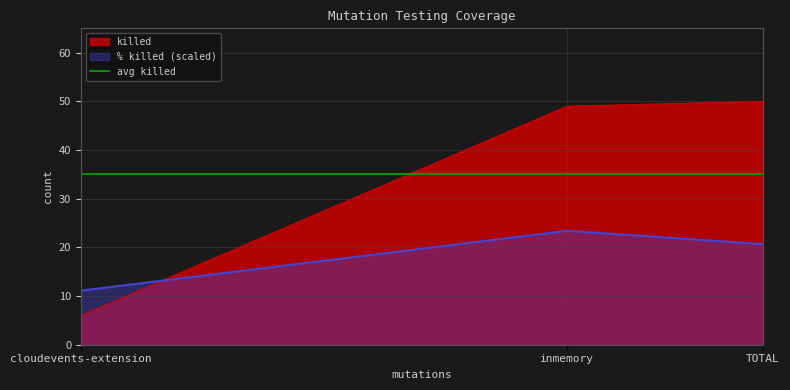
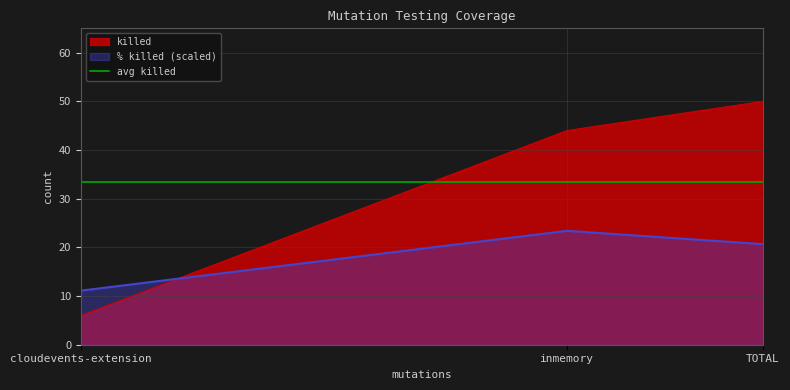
  {
    "killed": {
      "cloudevents-extension": 6,
-     "inmemory": 49,
+     "inmemory": 44,
      "TOTAL": 50
    },
    "% killed (scaled)": {
      "cloudevents-extension": 11,
      "inmemory": 23,
      "TOTAL": 21
    }
  }
